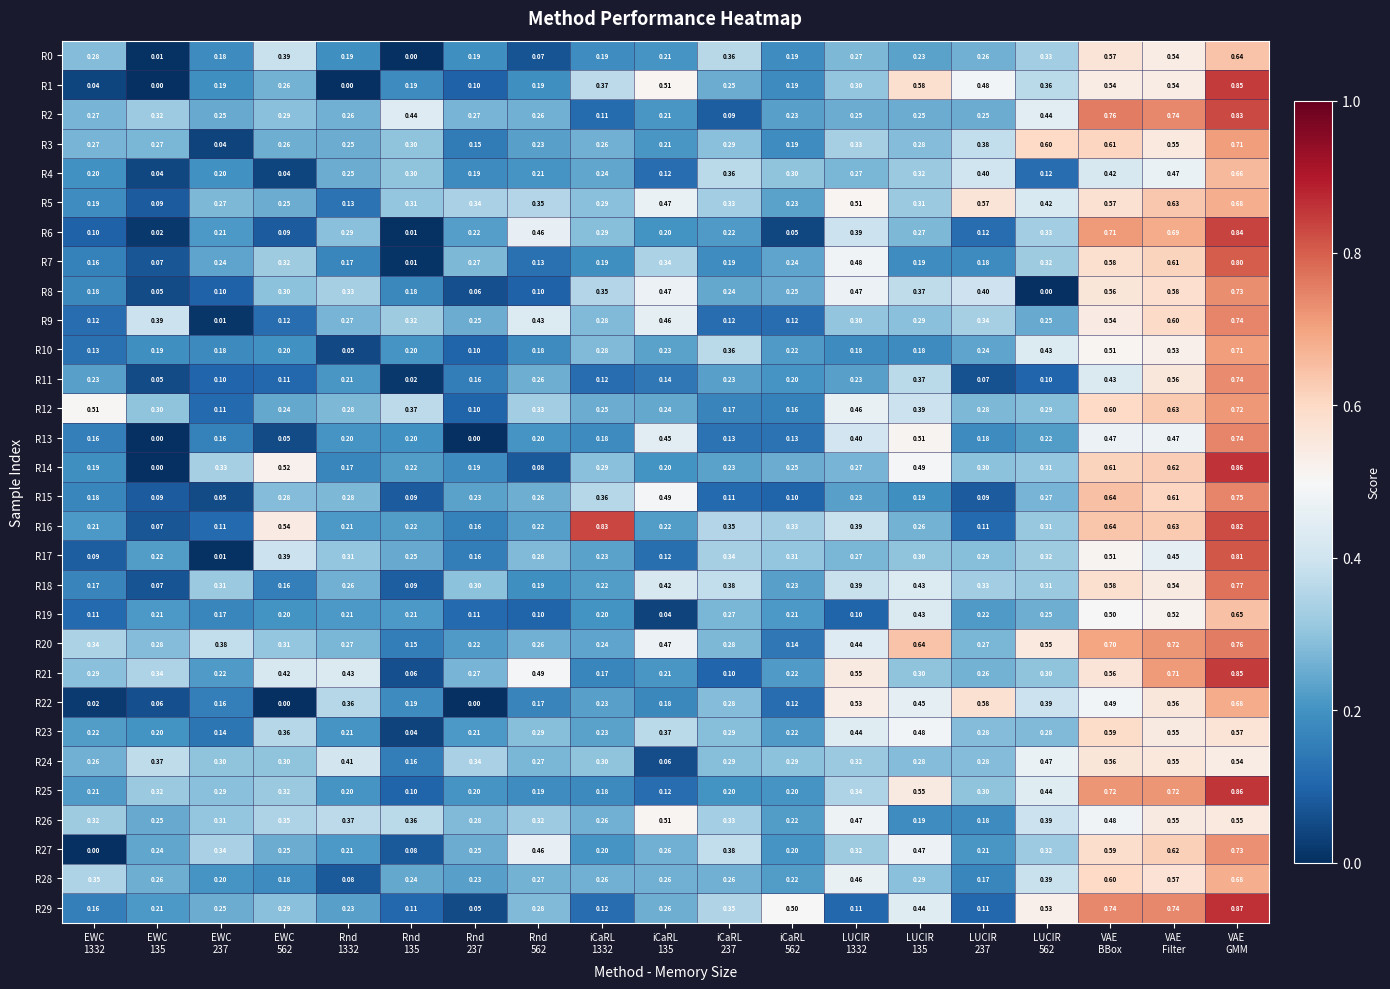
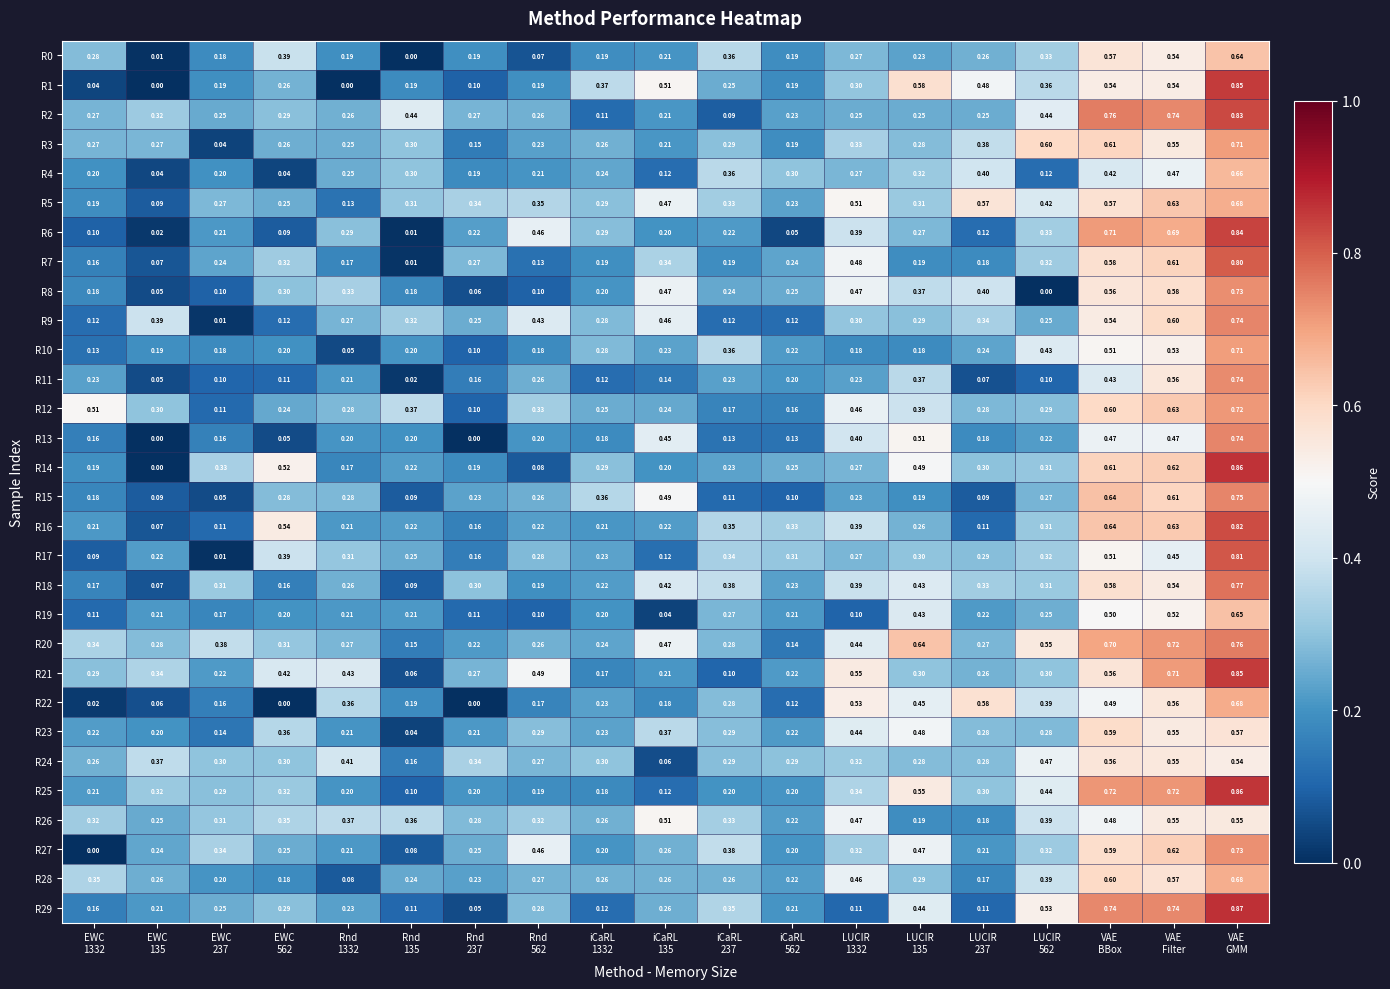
  {
    "R8": {
      "EWC 1332": 0.18,
      "EWC 135": 0.05,
      "EWC 237": 0.10,
      "EWC 562": 0.30,
      "Rnd 1332": 0.33,
      "Rnd 135": 0.18,
      "Rnd 237": 0.06,
      "Rnd 562": 0.10,
-     "iCaRL 1332": 0.35,
+     "iCaRL 1332": 0.20,
      "iCaRL 135": 0.47,
      "iCaRL 237": 0.24,
      "iCaRL 562": 0.25,
      "LUCIR 1332": 0.47,
      "LUCIR 135": 0.37,
      "LUCIR 237": 0.40,
      "LUCIR 562": 0.00,
      "VAE BBox": 0.56,
      "VAE Filter": 0.58,
      "VAE GMM": 0.73
    },
    "R16": {
      "EWC 1332": 0.21,
      "EWC 135": 0.07,
      "EWC 237": 0.11,
      "EWC 562": 0.54,
      "Rnd 1332": 0.21,
      "Rnd 135": 0.22,
      "Rnd 237": 0.16,
      "Rnd 562": 0.22,
-     "iCaRL 1332": 0.83,
+     "iCaRL 1332": 0.21,
      "iCaRL 135": 0.22,
      "iCaRL 237": 0.35,
      "iCaRL 562": 0.33,
      "LUCIR 1332": 0.39,
      "LUCIR 135": 0.26,
      "LUCIR 237": 0.11,
      "LUCIR 562": 0.31,
      "VAE BBox": 0.64,
      "VAE Filter": 0.63,
      "VAE GMM": 0.82
    },
    "R29": {
      "EWC 1332": 0.16,
      "EWC 135": 0.21,
      "EWC 237": 0.25,
      "EWC 562": 0.29,
      "Rnd 1332": 0.23,
      "Rnd 135": 0.11,
      "Rnd 237": 0.05,
      "Rnd 562": 0.28,
      "iCaRL 1332": 0.12,
      "iCaRL 135": 0.26,
      "iCaRL 237": 0.35,
-     "iCaRL 562": 0.50,
+     "iCaRL 562": 0.21,
      "LUCIR 1332": 0.11,
      "LUCIR 135": 0.44,
      "LUCIR 237": 0.11,
      "LUCIR 562": 0.53,
      "VAE BBox": 0.74,
      "VAE Filter": 0.74,
      "VAE GMM": 0.87
    }
  }
